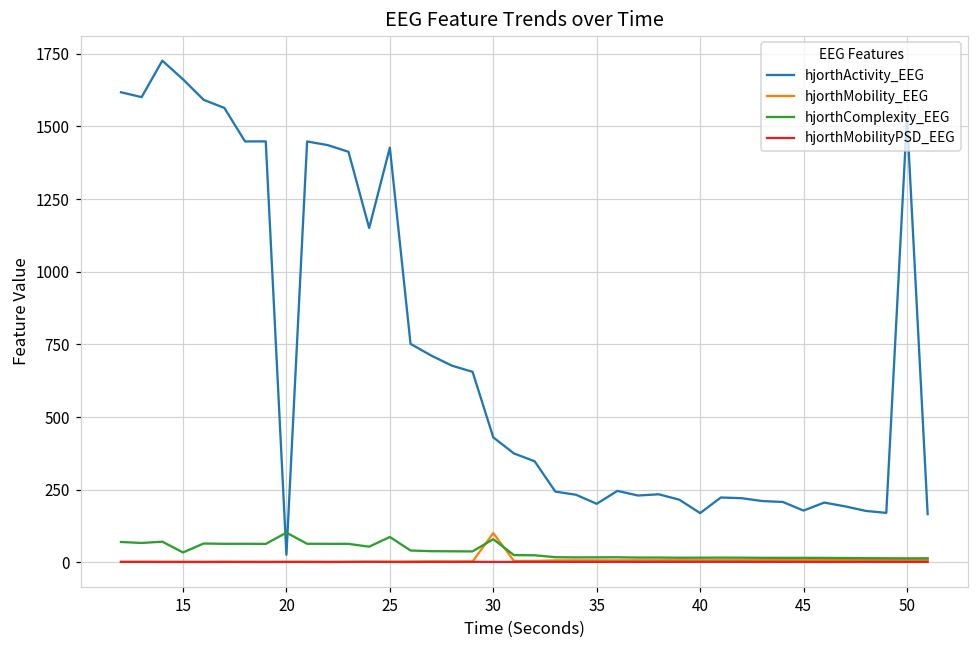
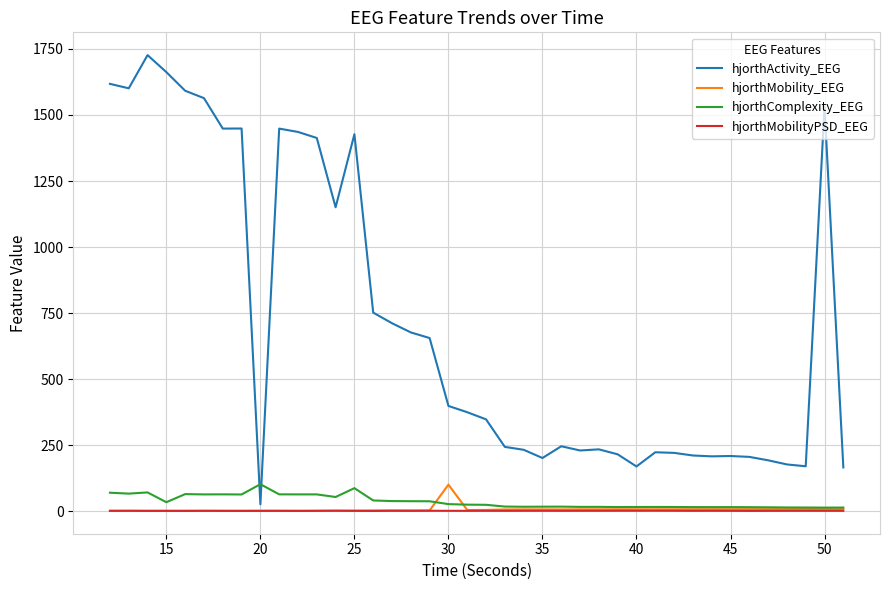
  {
    "hjorthActivity_EEG": {
      "15": 1660,
      "20": 30,
      "25": 1430,
-     "30": 430,
+     "30": 400,
      "35": 200,
      "40": 170,
-     "45": 180
+     "45": 210
    },
    "hjorthMobility_EEG": {
      "30": 100
    },
    "hjorthComplexity_EEG": {
      "15": 30,
      "20": 100,
      "25": 90,
-     "30": 80,
+     "30": 30,
      "35": 20
    },
    "hjorthMobilityPSD_EEG": {
      "30": 0
    }
  }
